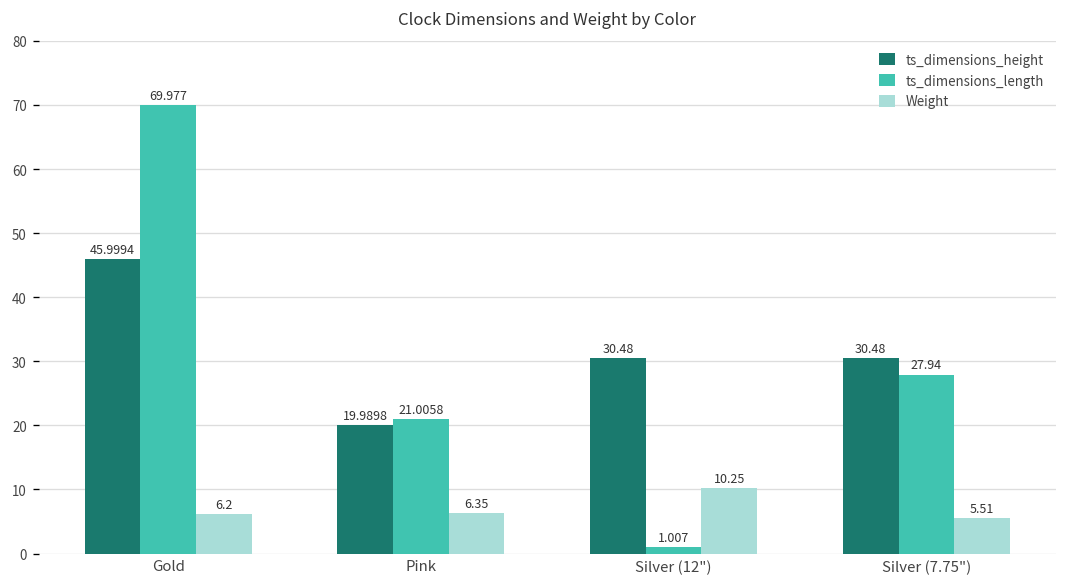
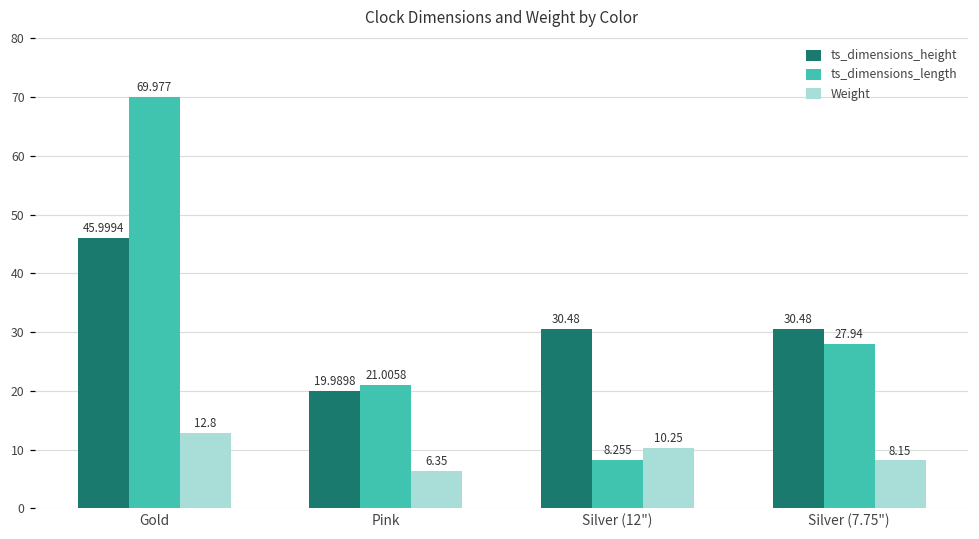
  {
    "ts_dimensions_height": {
      "Gold": 45.9994,
      "Pink": 19.9898,
      "Silver (12\")": 30.48,
      "Silver (7.75\")": 30.48
    },
    "ts_dimensions_length": {
      "Gold": 69.977,
      "Pink": 21.0058,
-     "Silver (12\")": 1.007,
+     "Silver (12\")": 8.255,
      "Silver (7.75\")": 27.94
    },
    "Weight": {
-     "Gold": 6.2,
+     "Gold": 12.8,
      "Pink": 6.35,
      "Silver (12\")": 10.25,
-     "Silver (7.75\")": 5.51
+     "Silver (7.75\")": 8.15
    }
  }
